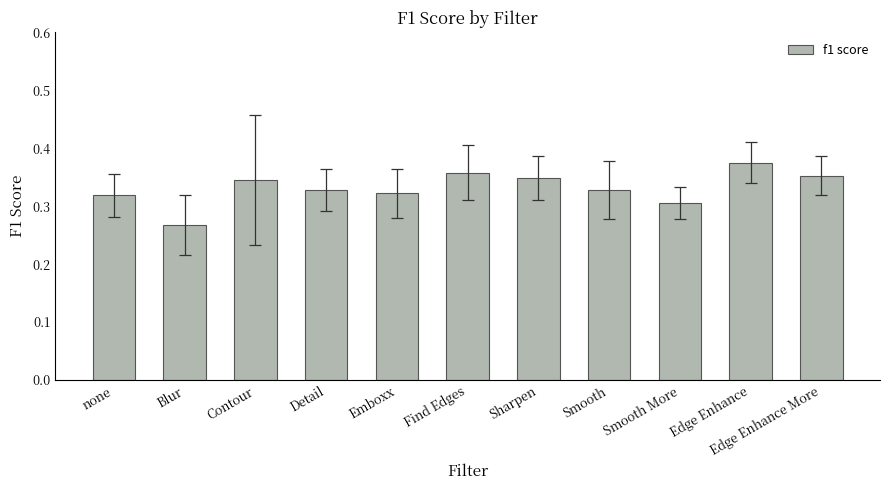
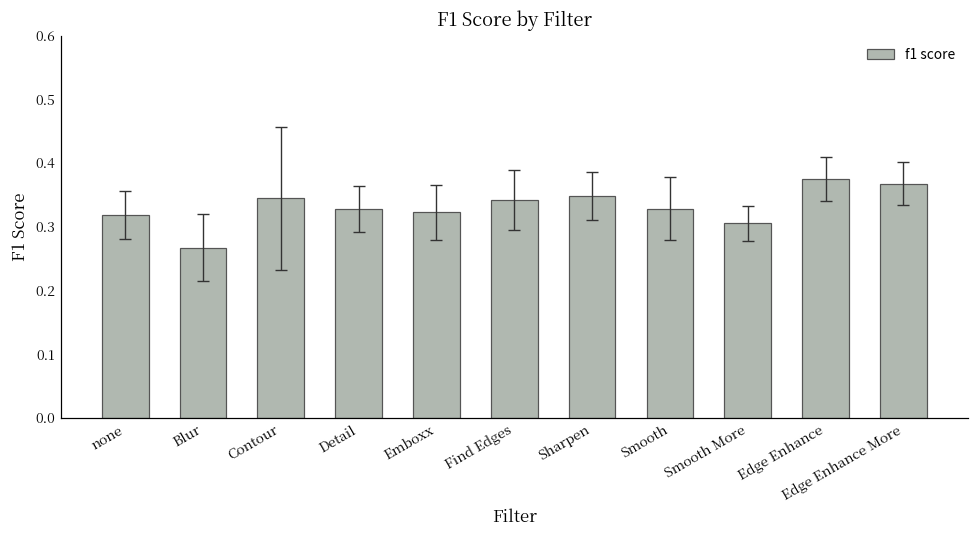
  {
    "f1 score": {
      "none": 0.32,
      "Blur": 0.27,
      "Contour": 0.34,
      "Detail": 0.33,
      "Emboxx": 0.32,
-     "Find Edges": 0.36,
+     "Find Edges": 0.34,
      "Sharpen": 0.35,
      "Smooth": 0.33,
      "Smooth More": 0.31,
      "Edge Enhance": 0.38,
-     "Edge Enhance More": 0.35
+     "Edge Enhance More": 0.37
    }
  }
